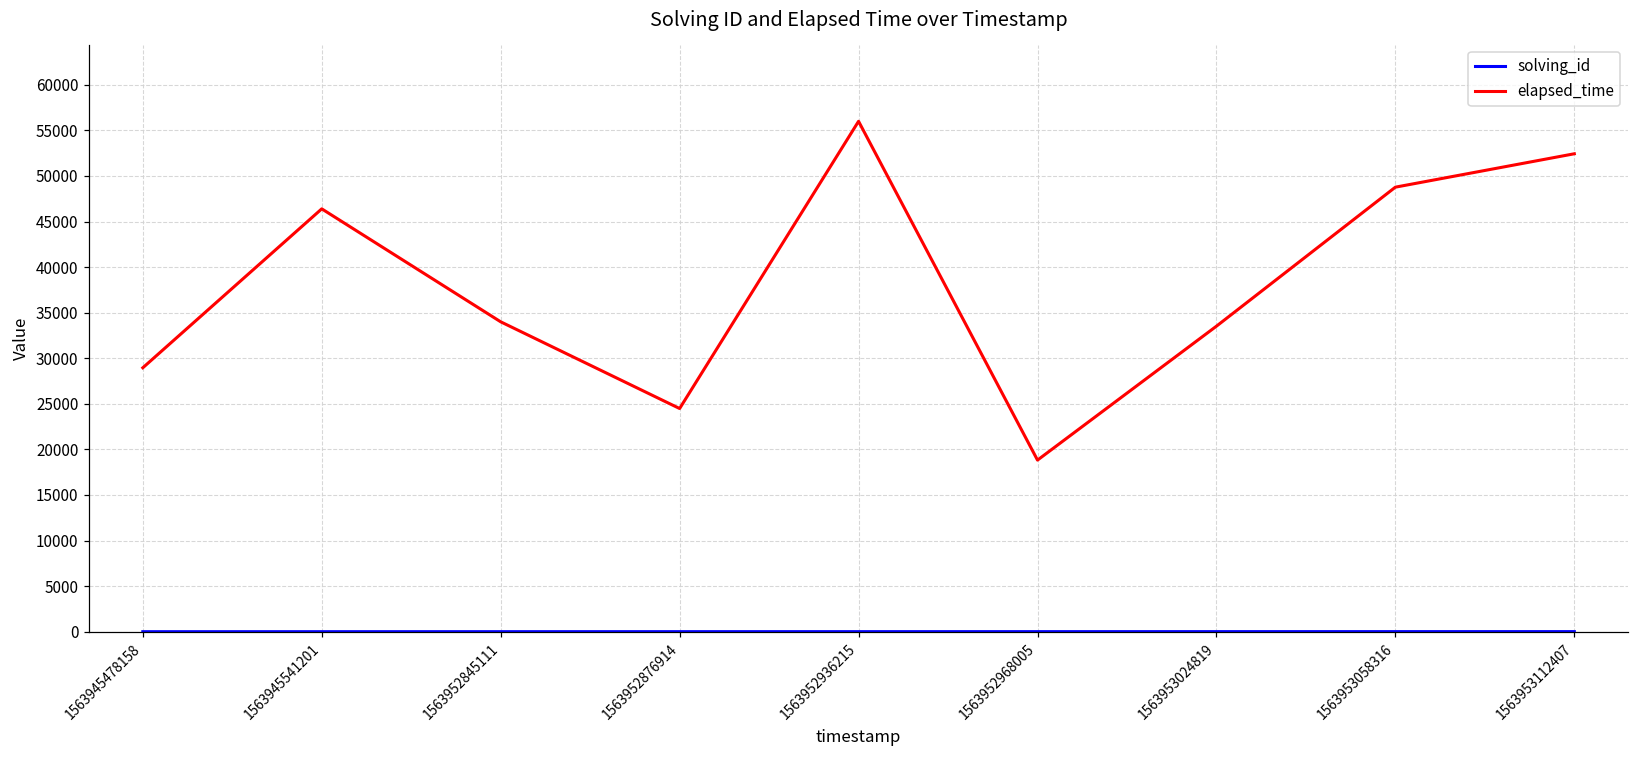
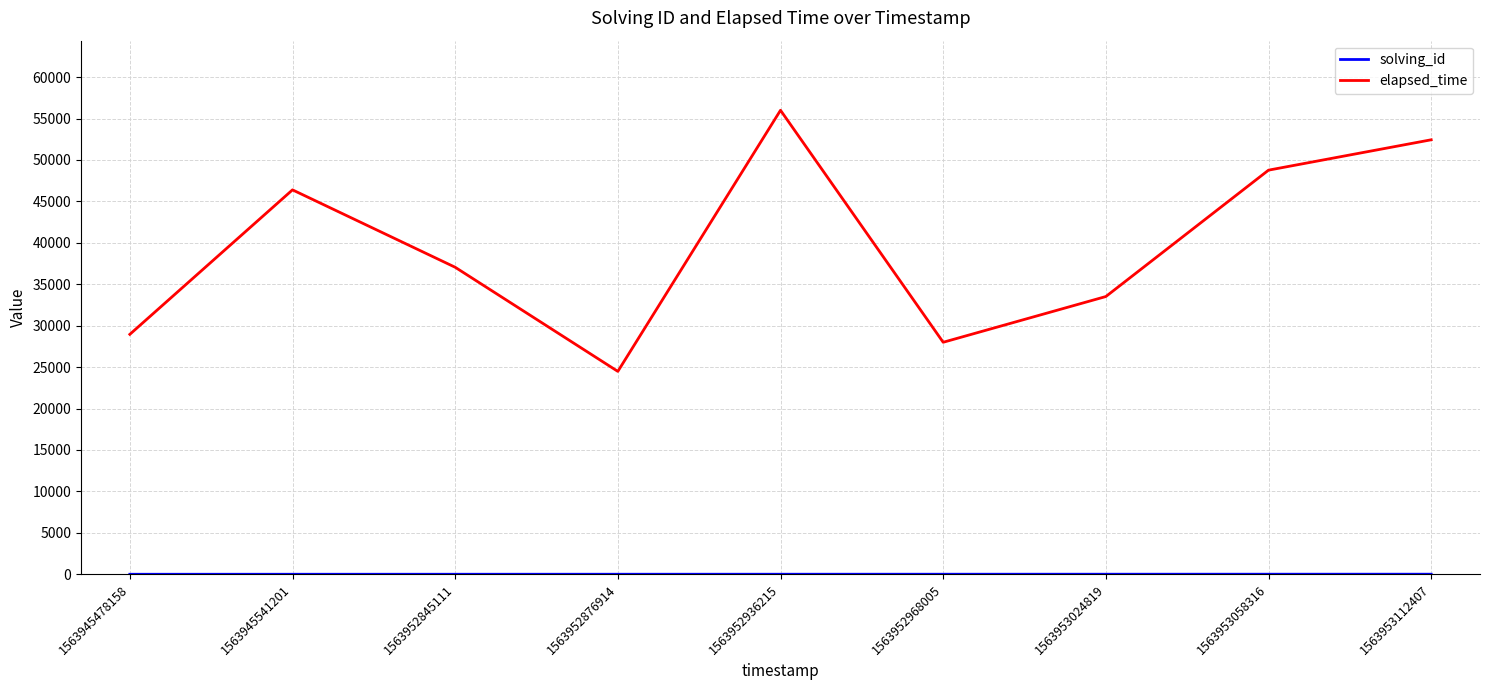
  {
    "solving_id": {
      "1563945478158": 0,
      "1563945541201": 0,
      "1563952845111": 0,
      "1563952876914": 0,
      "1563952936215": 0,
      "1563952968005": 0,
      "1563953024819": 0,
      "1563953058316": 0,
      "1563953112407": 0
    },
    "elapsed_time": {
      "1563945478158": 29000,
      "1563945541201": 46000,
-     "1563952845111": 34000,
+     "1563952845111": 37000,
      "1563952876914": 24000,
      "1563952936215": 56000,
-     "1563952968005": 19000,
+     "1563952968005": 28000,
      "1563953024819": 34000,
      "1563953058316": 49000,
      "1563953112407": 52000
    }
  }
